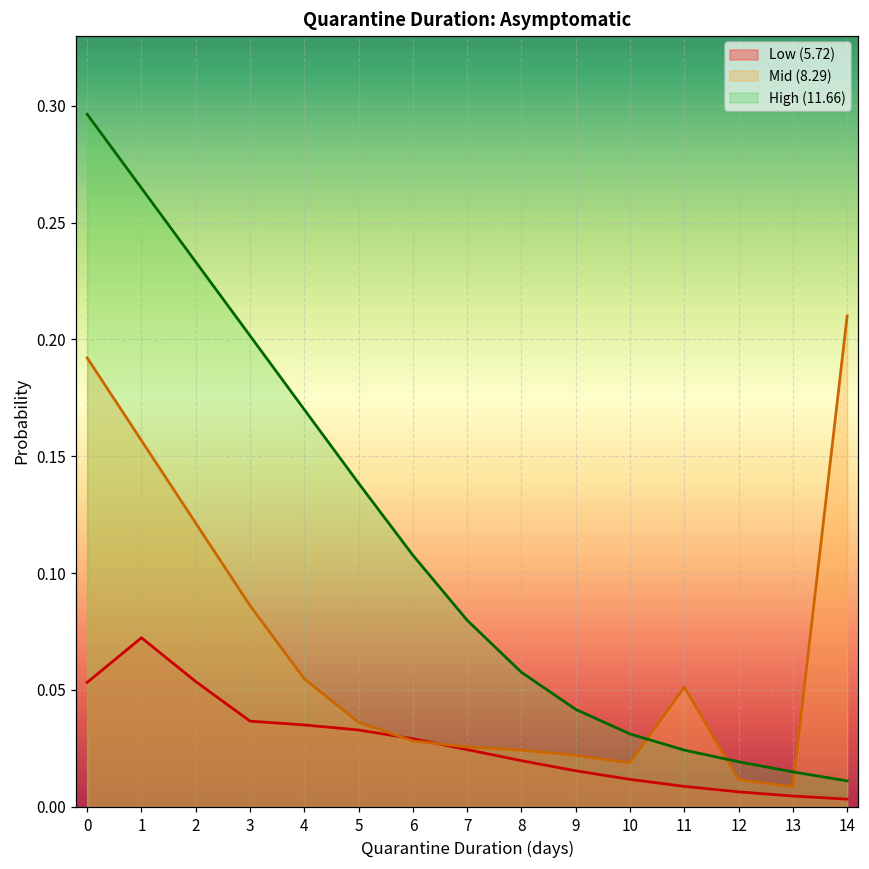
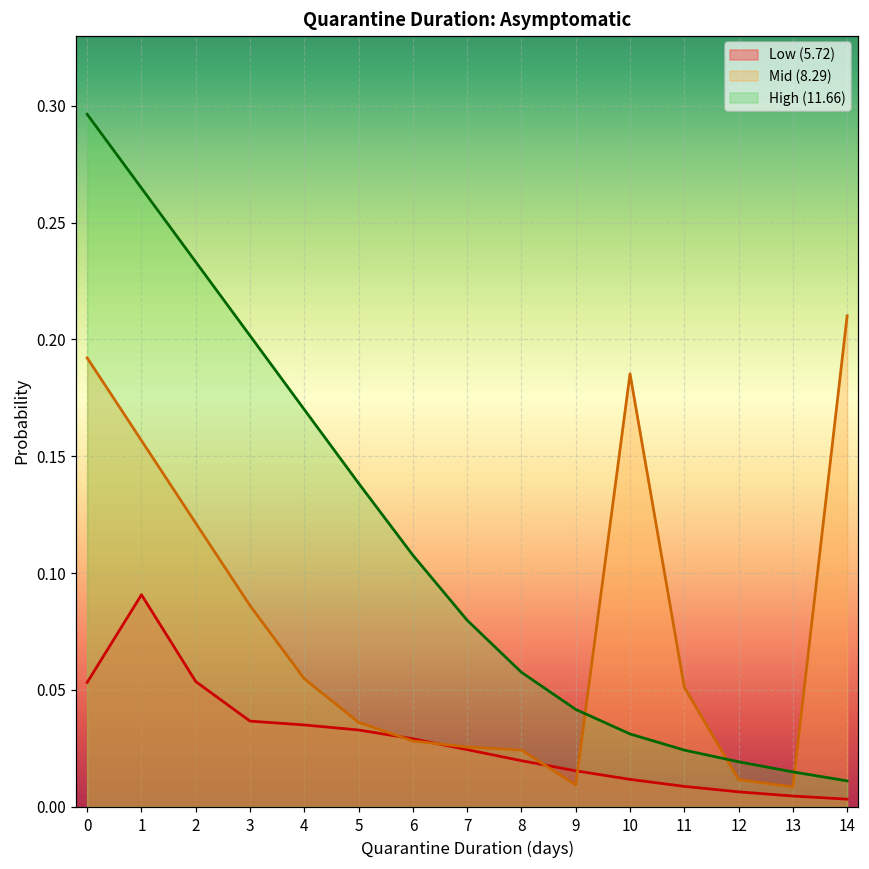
  {
    "Low (5.72)": {
      "0": 0.053,
-     "1": 0.072,
+     "1": 0.091,
      "2": 0.054,
      "3": 0.037,
      "4": 0.035,
      "5": 0.033,
      "8": 0.020,
      "9": 0.015,
      "10": 0.012,
      "11": 0.009,
      "12": 0.006,
      "13": 0.005,
      "14": 0.003
    },
    "Mid (8.29)": {
      "0": 0.192,
      "1": 0.157,
      "2": 0.121,
      "3": 0.086,
      "4": 0.055,
      "5": 0.036,
      "8": 0.024,
-     "9": 0.022,
-     "10": 0.019,
+     "9": 0.009,
+     "10": 0.185,
      "11": 0.051,
      "12": 0.012,
      "13": 0.009,
      "14": 0.210
    },
    "High (11.66)": {
      "0": 0.296,
      "1": 0.265,
      "2": 0.233,
      "3": 0.202,
      "4": 0.170,
      "5": 0.138,
      "6": 0.108,
      "7": 0.080,
      "8": 0.058,
      "9": 0.042,
      "10": 0.031,
      "11": 0.024,
      "12": 0.019,
      "13": 0.015,
      "14": 0.011
    }
  }
